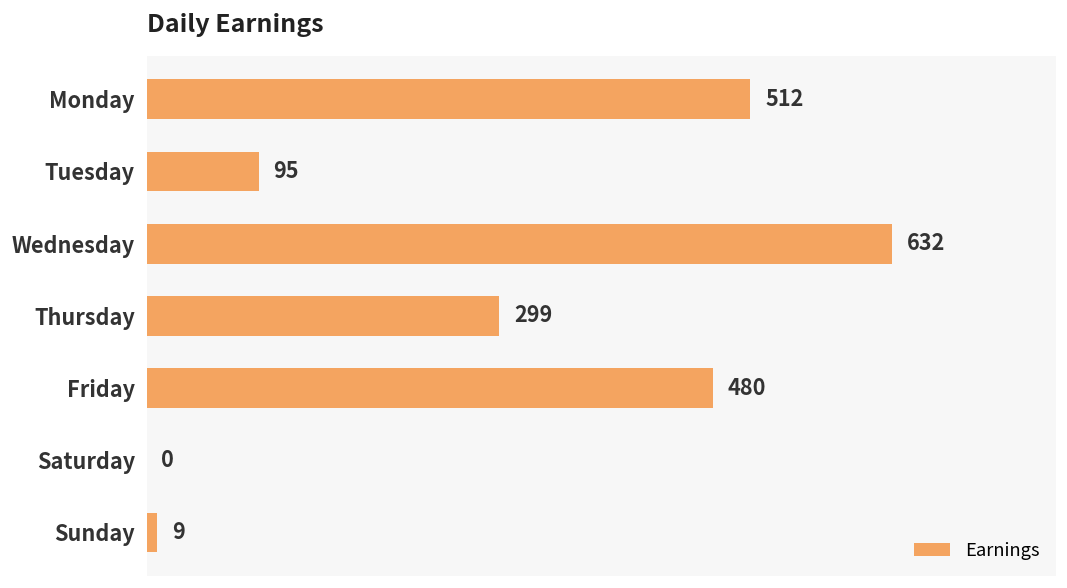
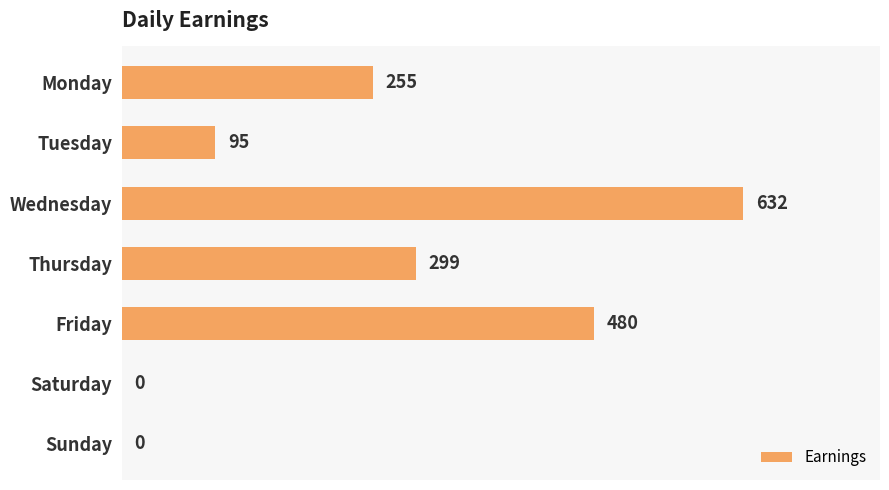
  {
-   "Monday": 512,
+   "Monday": 255,
    "Tuesday": 95,
    "Wednesday": 632,
    "Thursday": 299,
    "Friday": 480,
    "Saturday": 0,
-   "Sunday": 9
+   "Sunday": 0
  }
